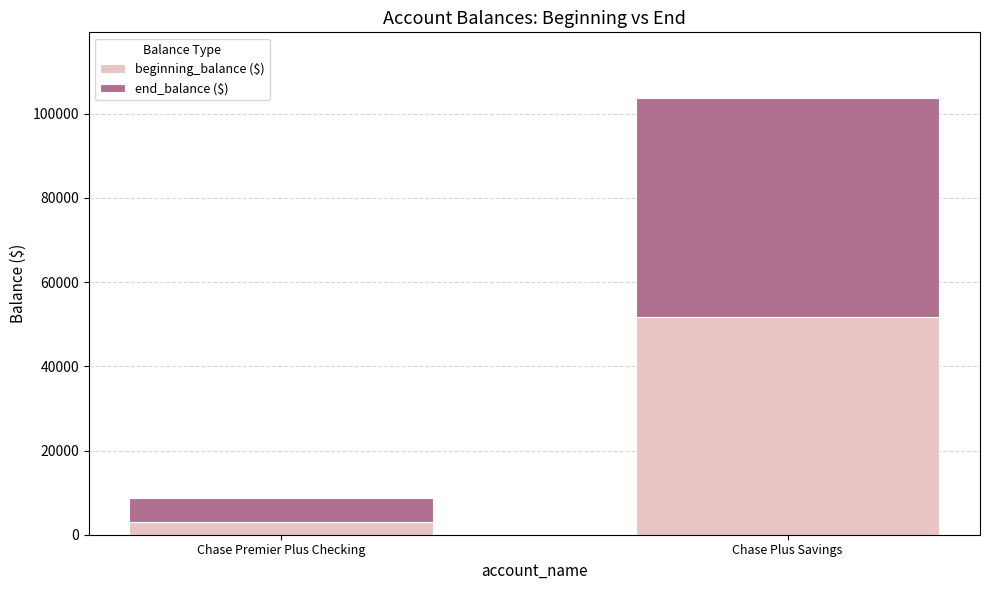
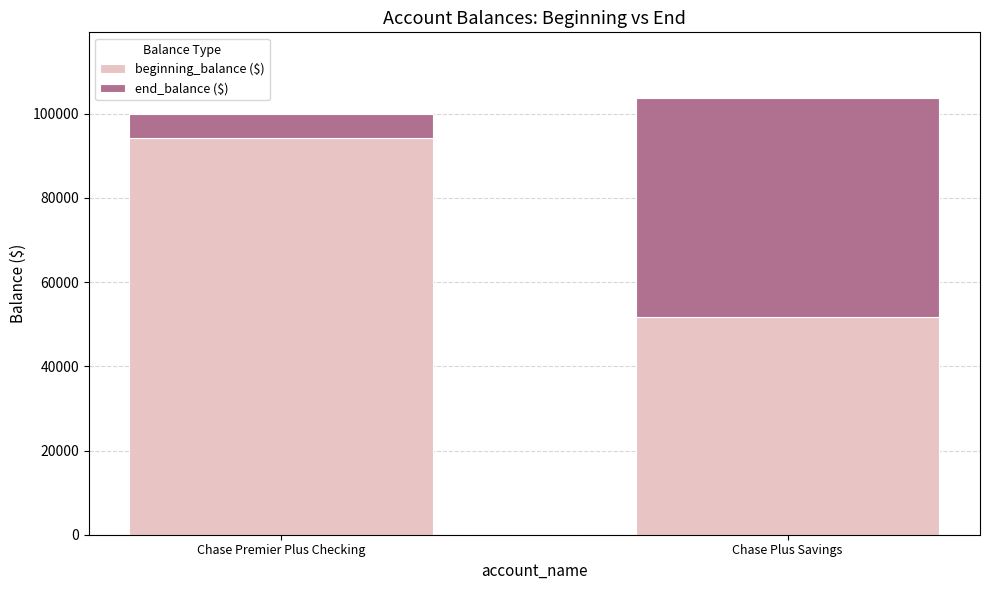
  {
    "beginning_balance ($)": {
-     "Chase Premier Plus Checking": 3000,
+     "Chase Premier Plus Checking": 94000,
      "Chase Plus Savings": 52000
    },
    "end_balance ($)": {
      "Chase Premier Plus Checking": 6000,
      "Chase Plus Savings": 52000
    }
  }
